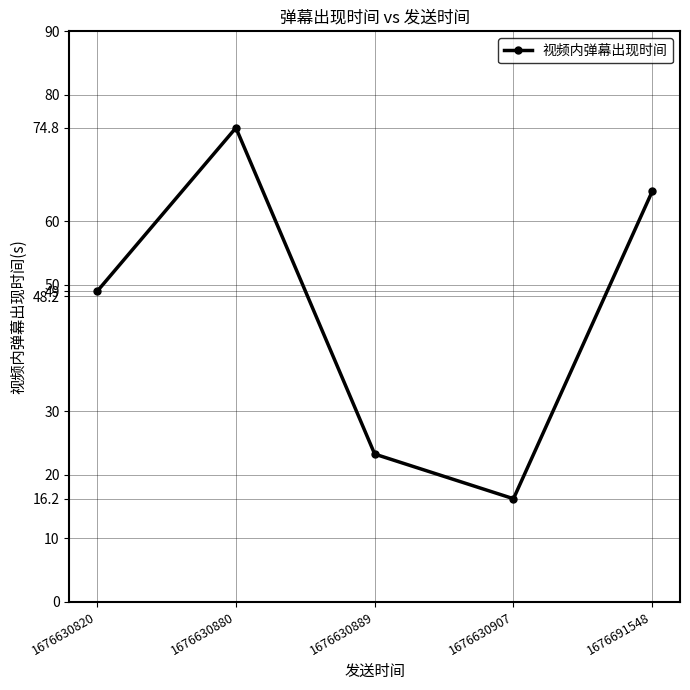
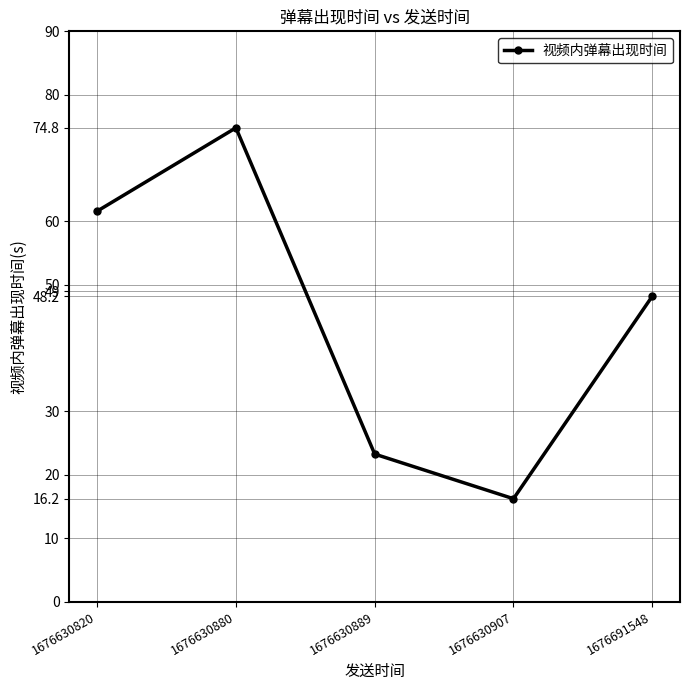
  {
-   "1676630820": 49,
+   "1676630820": 62,
    "1676630880": 75,
    "1676630889": 23,
    "1676630907": 16,
-   "1676691548": 65
+   "1676691548": 48
  }
